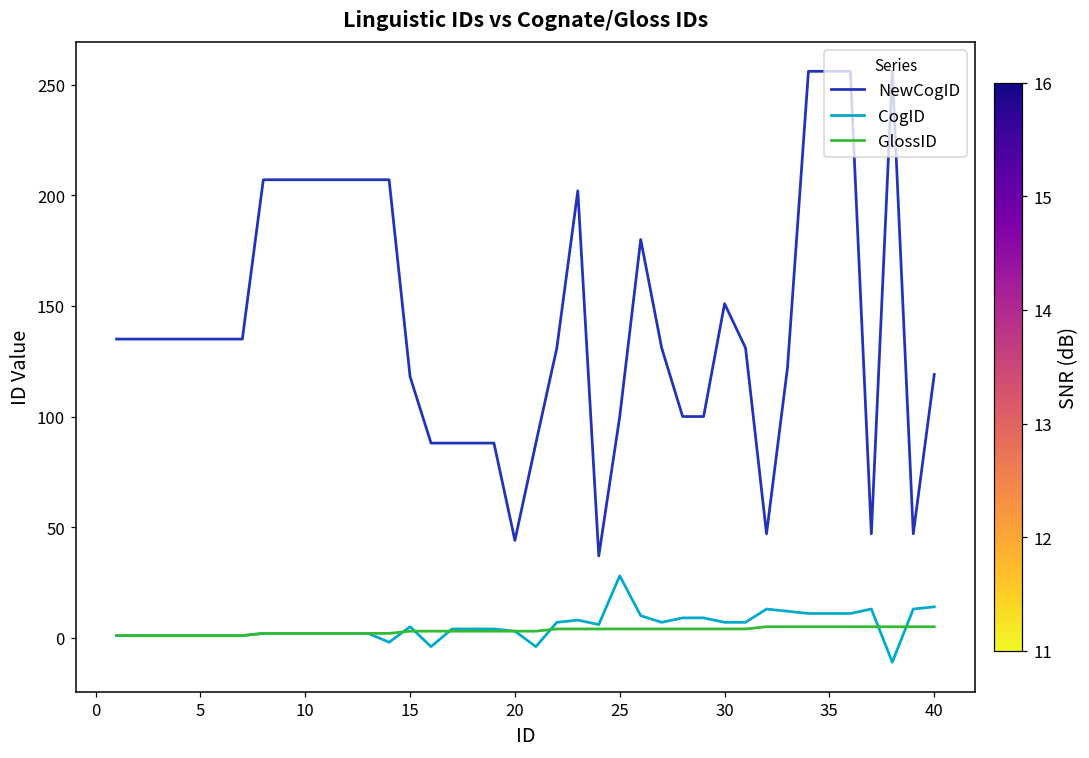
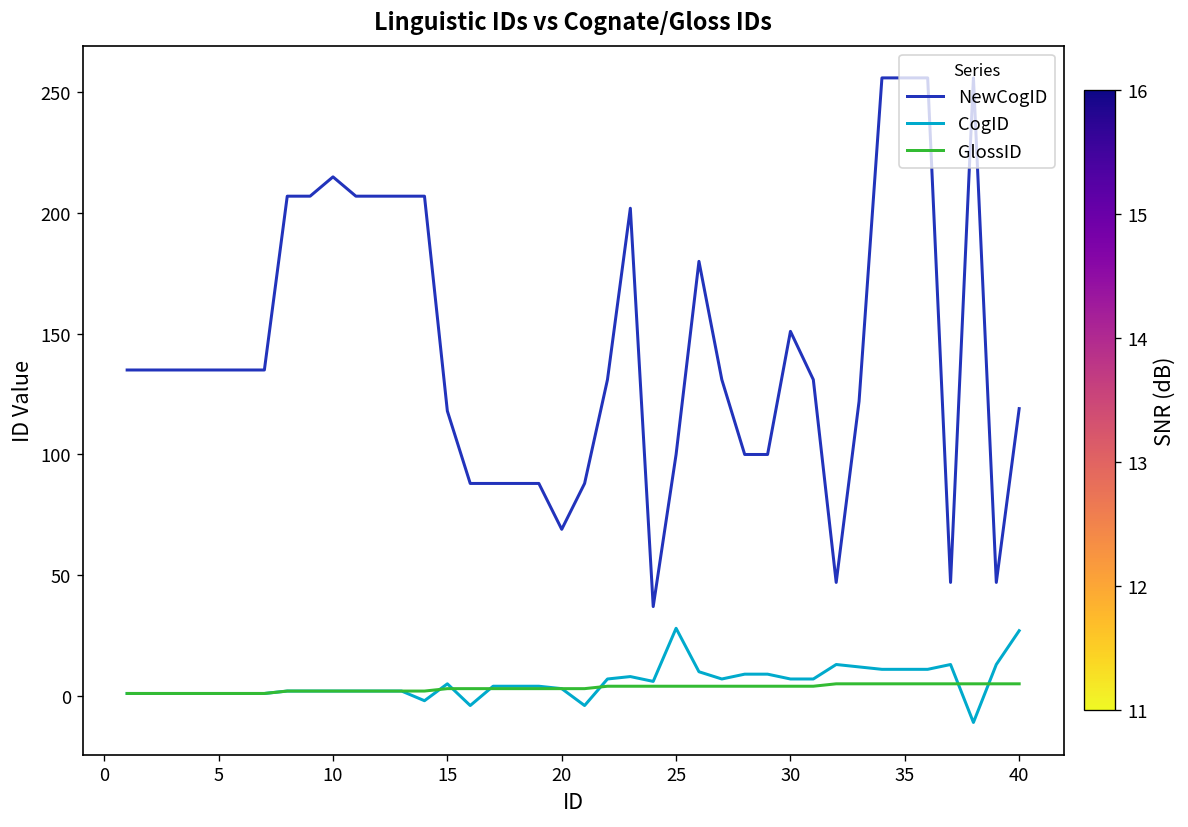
  {
    "NewCogID": {
      "5": 135,
-     "10": 207,
+     "10": 215,
      "15": 118,
-     "20": 44,
+     "20": 69,
      "25": 100,
      "30": 151,
      "40": 119
    },
    "CogID": {
      "15": 5,
      "25": 28,
      "30": 7,
      "35": 11,
-     "40": 14
+     "40": 27
    },
    "GlossID": {
      "15": 3,
      "25": 4,
      "30": 4,
      "35": 5,
      "40": 5
    }
  }
